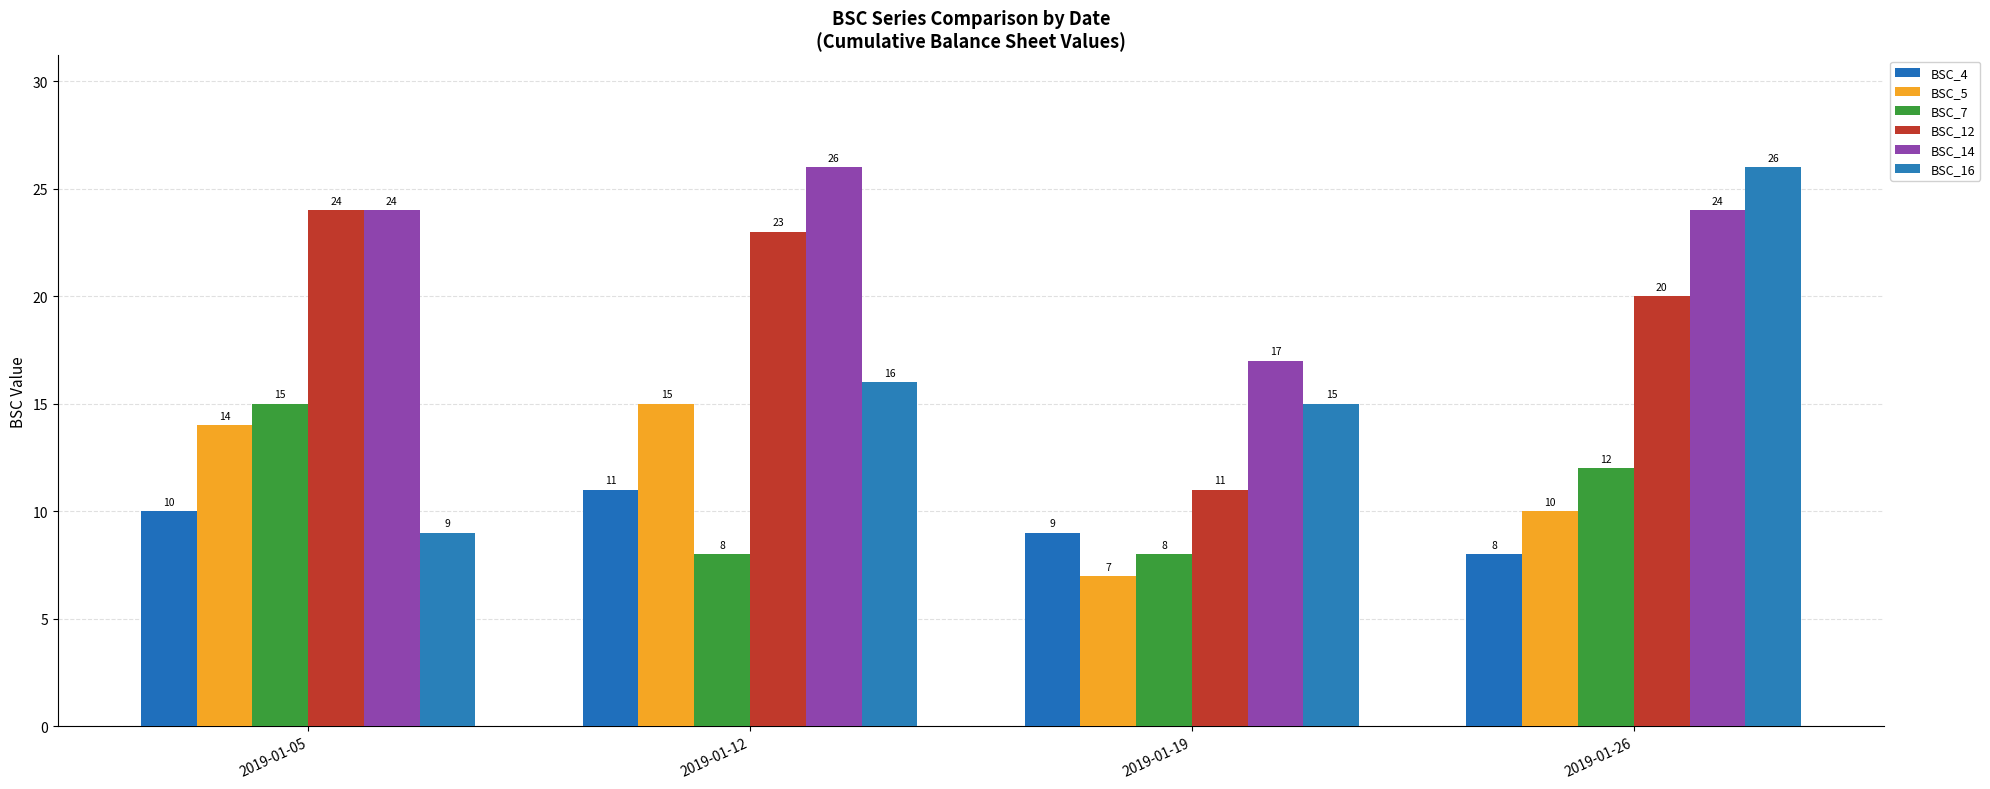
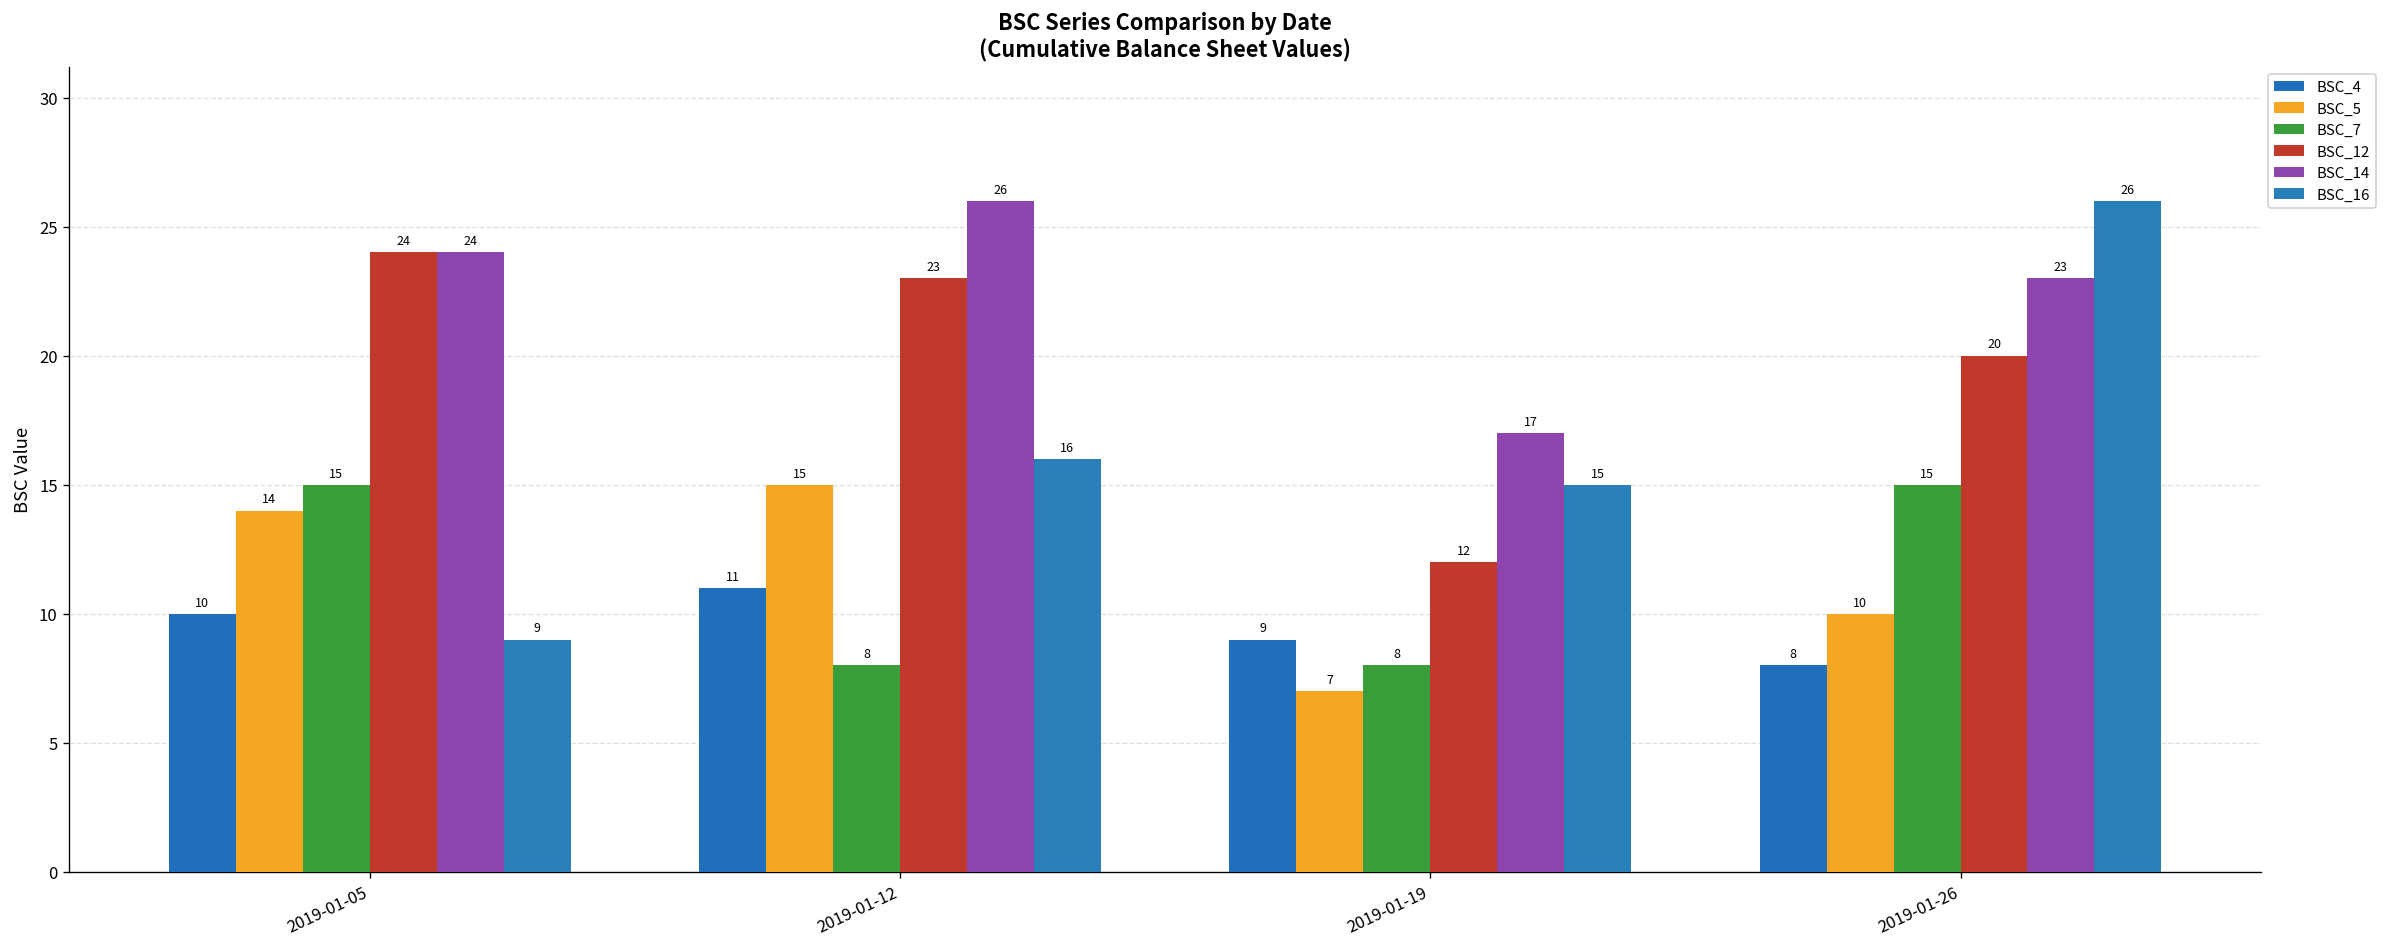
  {
    "BSC_5": {
      "2019-01-05": 14,
      "2019-01-12": 15,
      "2019-01-19": 7,
      "2019-01-26": 10
    },
    "BSC_7": {
      "2019-01-05": 15,
      "2019-01-12": 8,
      "2019-01-19": 8,
-     "2019-01-26": 12
+     "2019-01-26": 15
    },
    "BSC_12": {
      "2019-01-05": 24,
      "2019-01-12": 23,
-     "2019-01-19": 11,
+     "2019-01-19": 12,
      "2019-01-26": 20
    },
    "BSC_14": {
      "2019-01-05": 24,
      "2019-01-12": 26,
      "2019-01-19": 17,
-     "2019-01-26": 24
+     "2019-01-26": 23
    }
  }
